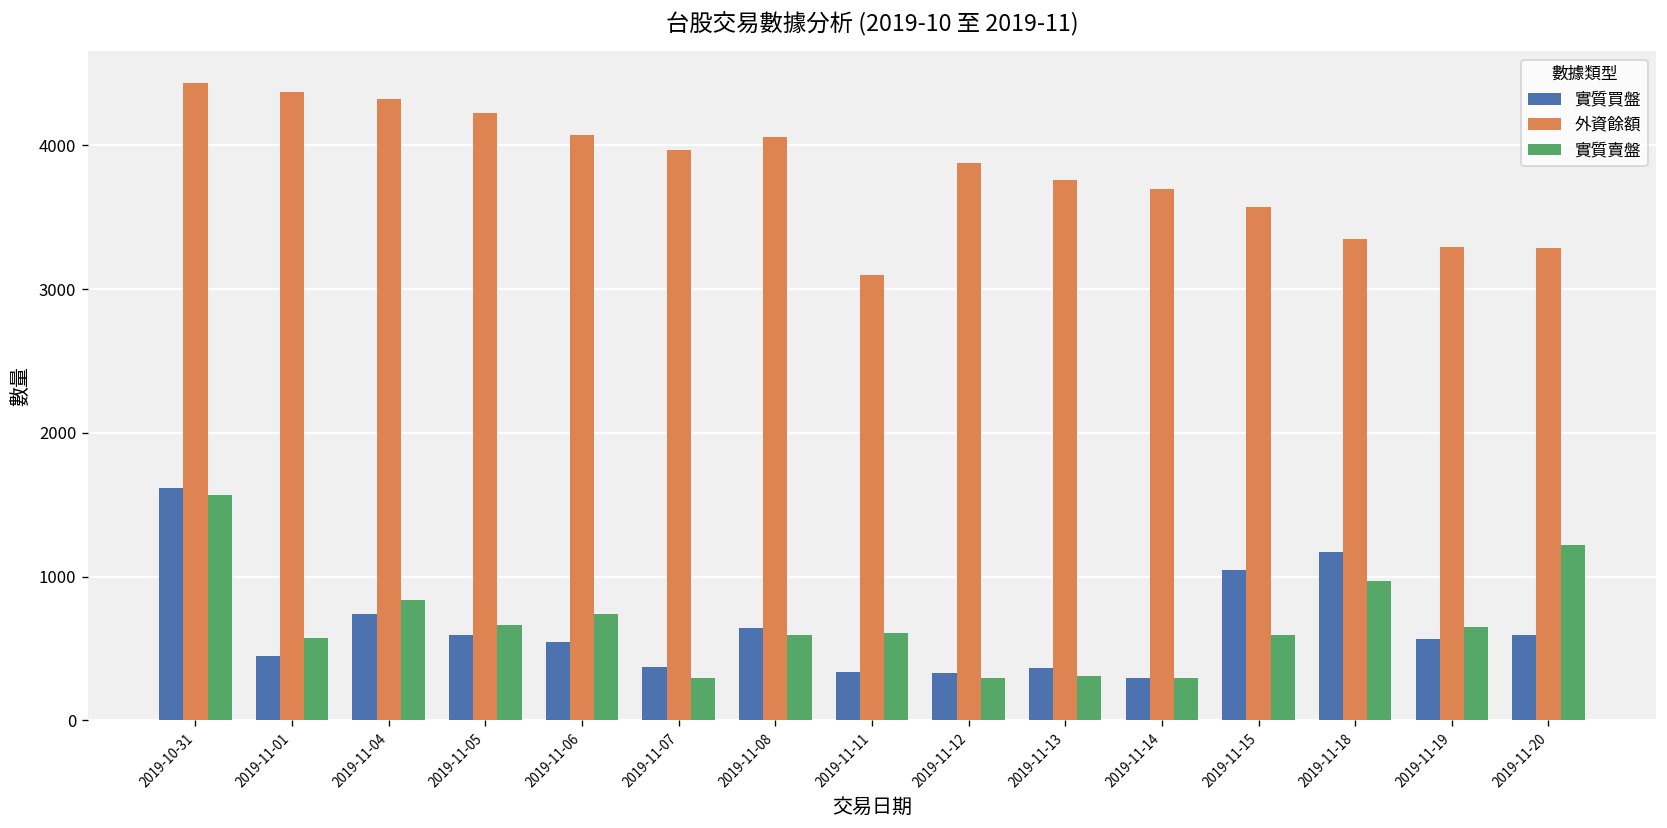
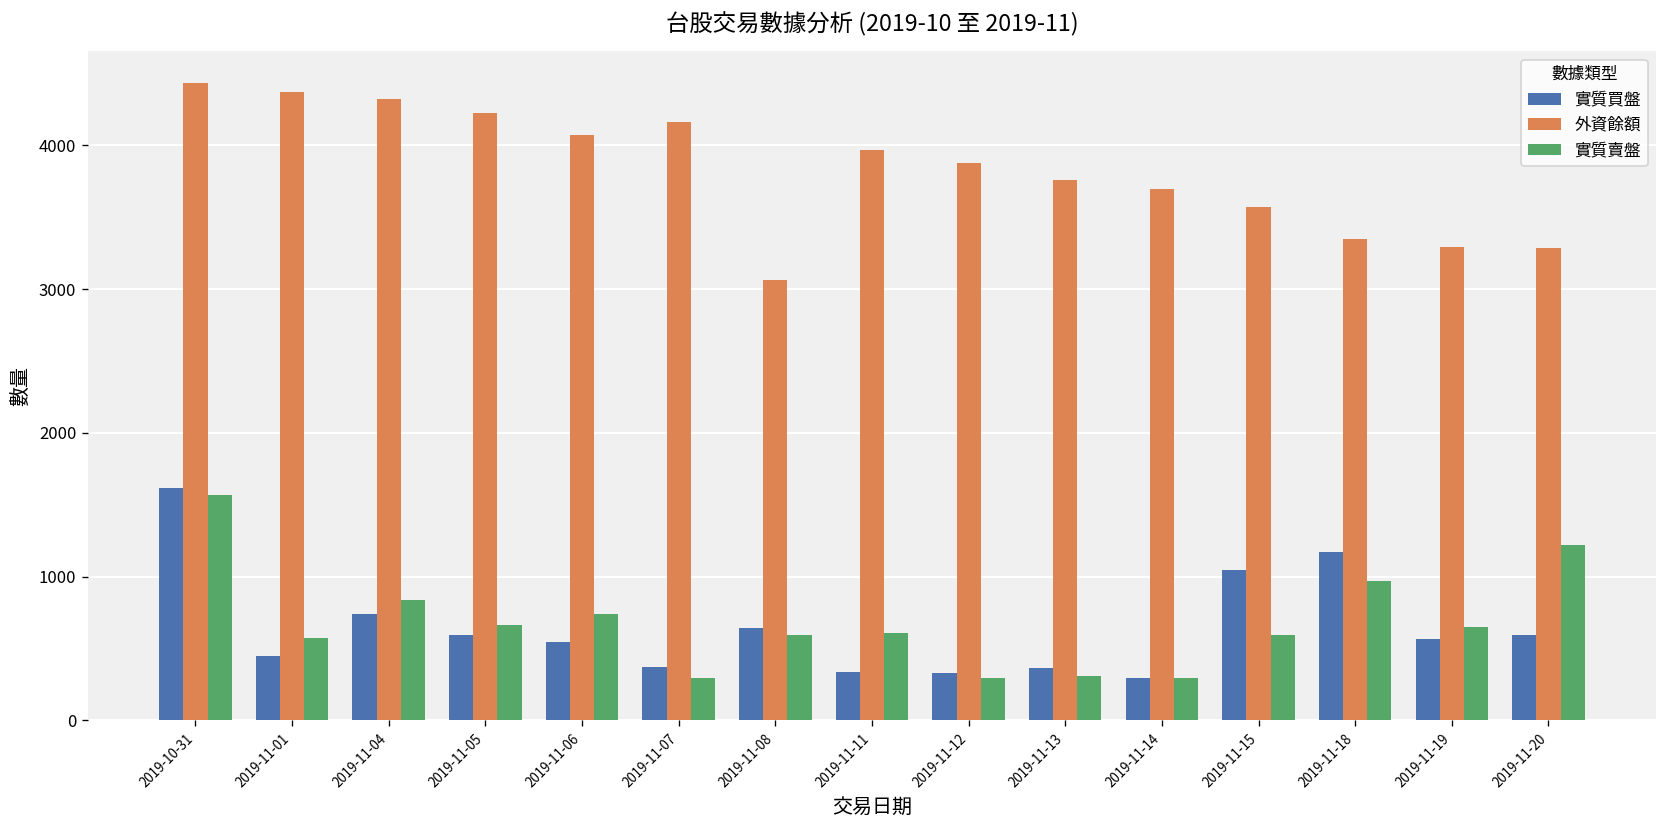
  {
    "實質買盤": {
      "2019-10-31": 1610,
      "2019-11-01": 450,
      "2019-11-04": 740,
      "2019-11-05": 590,
      "2019-11-06": 540,
      "2019-11-07": 370,
      "2019-11-08": 640,
      "2019-11-11": 340,
      "2019-11-12": 330,
      "2019-11-13": 360,
      "2019-11-14": 300,
      "2019-11-15": 1040,
      "2019-11-18": 1170,
      "2019-11-19": 570,
      "2019-11-20": 600
    },
    "外資餘額": {
      "2019-10-31": 4430,
      "2019-11-01": 4370,
      "2019-11-04": 4320,
      "2019-11-05": 4220,
      "2019-11-06": 4070,
-     "2019-11-07": 3970,
-     "2019-11-08": 4060,
-     "2019-11-11": 3100,
+     "2019-11-07": 4160,
+     "2019-11-08": 3070,
+     "2019-11-11": 3970,
      "2019-11-12": 3880,
      "2019-11-13": 3760,
      "2019-11-14": 3700,
      "2019-11-15": 3570,
      "2019-11-18": 3350,
      "2019-11-19": 3290,
      "2019-11-20": 3290
    },
    "實質賣盤": {
      "2019-10-31": 1570,
      "2019-11-01": 570,
      "2019-11-04": 840,
      "2019-11-05": 660,
      "2019-11-06": 740,
      "2019-11-07": 290,
      "2019-11-08": 590,
      "2019-11-11": 600,
      "2019-11-12": 300,
      "2019-11-13": 310,
      "2019-11-14": 300,
      "2019-11-15": 590,
      "2019-11-18": 970,
      "2019-11-19": 650,
      "2019-11-20": 1220
    }
  }
